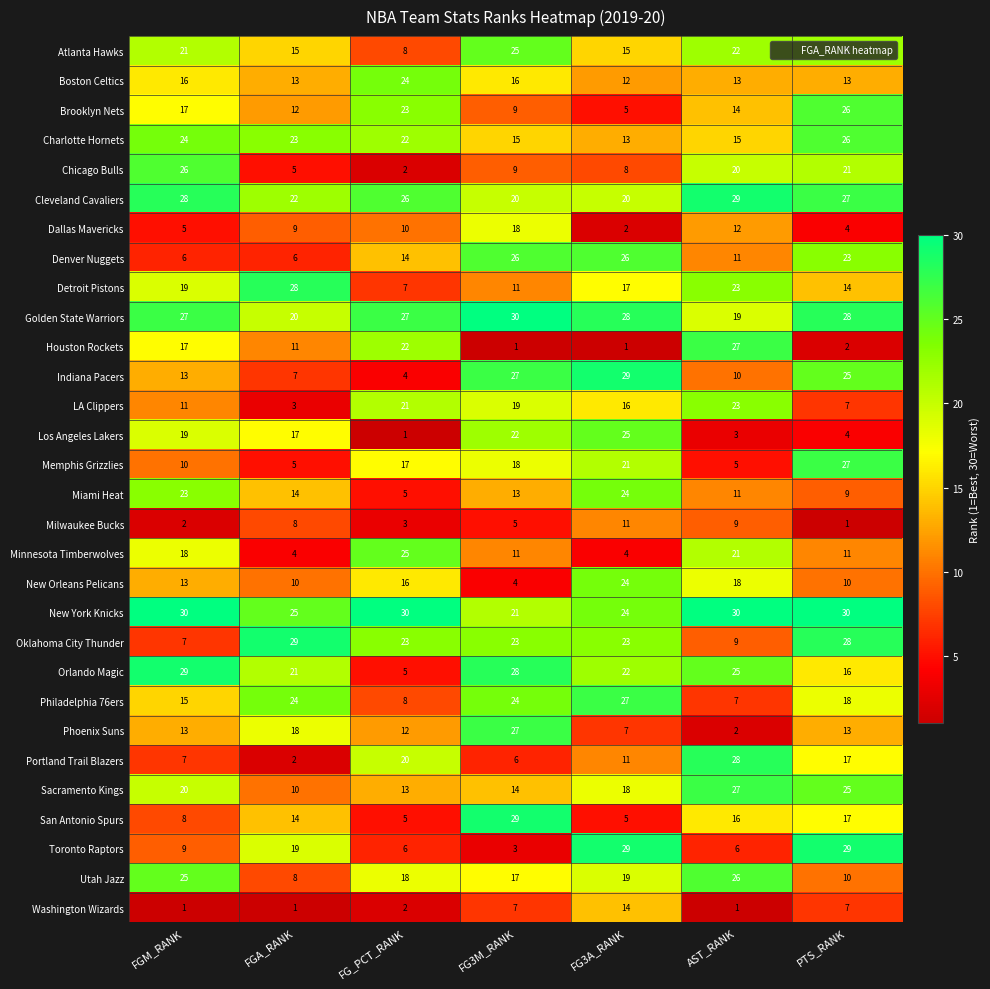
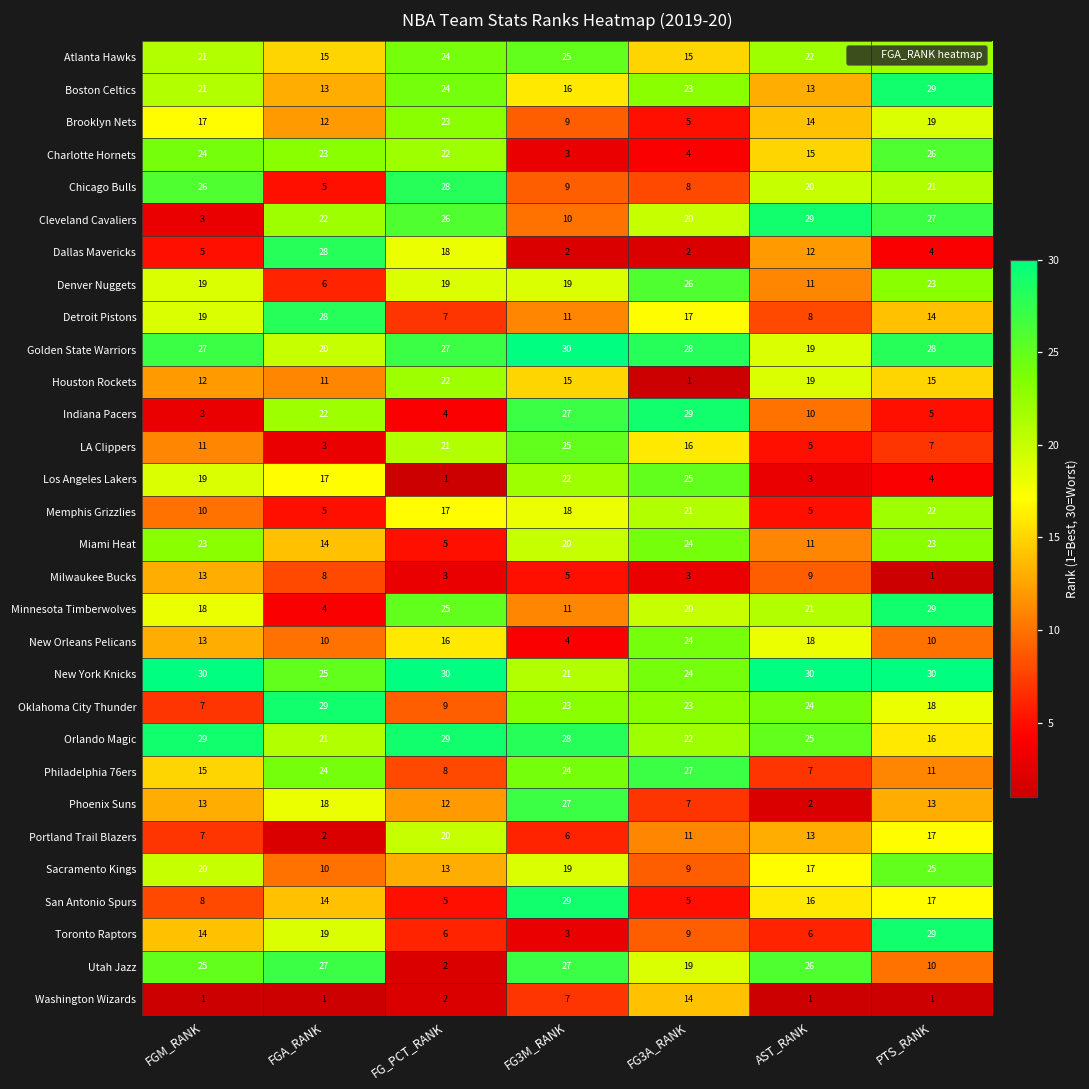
  {
    "Atlanta Hawks": {
      "FGM_RANK": 21,
      "FGA_RANK": 15,
-     "FG_PCT_RANK": 8,
+     "FG_PCT_RANK": 24,
      "FG3M_RANK": 25,
      "FG3A_RANK": 15,
      "AST_RANK": 22
    },
    "Boston Celtics": {
-     "FGM_RANK": 16,
+     "FGM_RANK": 21,
      "FGA_RANK": 13,
      "FG_PCT_RANK": 24,
      "FG3M_RANK": 16,
-     "FG3A_RANK": 12,
+     "FG3A_RANK": 23,
      "AST_RANK": 13,
-     "PTS_RANK": 13
+     "PTS_RANK": 29
    },
    "Brooklyn Nets": {
      "FGM_RANK": 17,
      "FGA_RANK": 12,
      "FG_PCT_RANK": 23,
      "FG3M_RANK": 9,
      "FG3A_RANK": 5,
      "AST_RANK": 14,
-     "PTS_RANK": 26
+     "PTS_RANK": 19
    },
    "Charlotte Hornets": {
      "FGM_RANK": 24,
      "FGA_RANK": 23,
      "FG_PCT_RANK": 22,
-     "FG3M_RANK": 15,
-     "FG3A_RANK": 13,
+     "FG3M_RANK": 3,
+     "FG3A_RANK": 4,
      "AST_RANK": 15,
      "PTS_RANK": 26
    },
    "Chicago Bulls": {
      "FGM_RANK": 26,
      "FGA_RANK": 5,
-     "FG_PCT_RANK": 2,
+     "FG_PCT_RANK": 28,
      "FG3M_RANK": 9,
      "FG3A_RANK": 8,
      "AST_RANK": 20,
      "PTS_RANK": 21
    },
    "Cleveland Cavaliers": {
-     "FGM_RANK": 28,
+     "FGM_RANK": 3,
      "FGA_RANK": 22,
      "FG_PCT_RANK": 26,
-     "FG3M_RANK": 20,
+     "FG3M_RANK": 10,
      "FG3A_RANK": 20,
      "AST_RANK": 29,
      "PTS_RANK": 27
    },
    "Dallas Mavericks": {
      "FGM_RANK": 5,
-     "FGA_RANK": 9,
-     "FG_PCT_RANK": 10,
-     "FG3M_RANK": 18,
+     "FGA_RANK": 28,
+     "FG_PCT_RANK": 18,
+     "FG3M_RANK": 2,
      "FG3A_RANK": 2,
      "AST_RANK": 12,
      "PTS_RANK": 4
    },
    "Denver Nuggets": {
-     "FGM_RANK": 6,
+     "FGM_RANK": 19,
      "FGA_RANK": 6,
-     "FG_PCT_RANK": 14,
-     "FG3M_RANK": 26,
+     "FG_PCT_RANK": 19,
+     "FG3M_RANK": 19,
      "FG3A_RANK": 26,
      "AST_RANK": 11,
      "PTS_RANK": 23
    },
    "Detroit Pistons": {
      "FGM_RANK": 19,
      "FGA_RANK": 28,
      "FG_PCT_RANK": 7,
      "FG3M_RANK": 11,
      "FG3A_RANK": 17,
-     "AST_RANK": 23,
+     "AST_RANK": 8,
      "PTS_RANK": 14
    },
    "Houston Rockets": {
-     "FGM_RANK": 17,
+     "FGM_RANK": 12,
      "FGA_RANK": 11,
      "FG_PCT_RANK": 22,
-     "FG3M_RANK": 1,
+     "FG3M_RANK": 15,
      "FG3A_RANK": 1,
-     "AST_RANK": 27,
-     "PTS_RANK": 2
+     "AST_RANK": 19,
+     "PTS_RANK": 15
    },
    "Indiana Pacers": {
-     "FGM_RANK": 13,
-     "FGA_RANK": 7,
+     "FGM_RANK": 3,
+     "FGA_RANK": 22,
      "FG_PCT_RANK": 4,
      "FG3M_RANK": 27,
      "FG3A_RANK": 29,
      "AST_RANK": 10,
-     "PTS_RANK": 25
+     "PTS_RANK": 5
    },
    "LA Clippers": {
      "FGM_RANK": 11,
      "FGA_RANK": 3,
      "FG_PCT_RANK": 21,
-     "FG3M_RANK": 19,
+     "FG3M_RANK": 25,
      "FG3A_RANK": 16,
-     "AST_RANK": 23,
+     "AST_RANK": 5,
      "PTS_RANK": 7
    },
    "Memphis Grizzlies": {
      "FGM_RANK": 10,
      "FGA_RANK": 5,
      "FG_PCT_RANK": 17,
      "FG3M_RANK": 18,
      "FG3A_RANK": 21,
      "AST_RANK": 5,
-     "PTS_RANK": 27
+     "PTS_RANK": 22
    },
    "Miami Heat": {
      "FGM_RANK": 23,
      "FGA_RANK": 14,
      "FG_PCT_RANK": 5,
-     "FG3M_RANK": 13,
+     "FG3M_RANK": 20,
      "FG3A_RANK": 24,
      "AST_RANK": 11,
-     "PTS_RANK": 9
+     "PTS_RANK": 23
    },
    "Milwaukee Bucks": {
-     "FGM_RANK": 2,
+     "FGM_RANK": 13,
      "FGA_RANK": 8,
      "FG_PCT_RANK": 3,
      "FG3M_RANK": 5,
-     "FG3A_RANK": 11,
+     "FG3A_RANK": 3,
      "AST_RANK": 9,
      "PTS_RANK": 1
    },
    "Minnesota Timberwolves": {
      "FGM_RANK": 18,
      "FGA_RANK": 4,
      "FG_PCT_RANK": 25,
      "FG3M_RANK": 11,
-     "FG3A_RANK": 4,
+     "FG3A_RANK": 20,
      "AST_RANK": 21,
-     "PTS_RANK": 11
+     "PTS_RANK": 29
    },
    "Oklahoma City Thunder": {
      "FGM_RANK": 7,
      "FGA_RANK": 29,
-     "FG_PCT_RANK": 23,
+     "FG_PCT_RANK": 9,
      "FG3M_RANK": 23,
      "FG3A_RANK": 23,
-     "AST_RANK": 9,
-     "PTS_RANK": 28
+     "AST_RANK": 24,
+     "PTS_RANK": 18
    },
    "Orlando Magic": {
      "FGM_RANK": 29,
      "FGA_RANK": 21,
-     "FG_PCT_RANK": 5,
+     "FG_PCT_RANK": 29,
      "FG3M_RANK": 28,
      "FG3A_RANK": 22,
      "AST_RANK": 25,
      "PTS_RANK": 16
    },
    "Philadelphia 76ers": {
      "FGM_RANK": 15,
      "FGA_RANK": 24,
      "FG_PCT_RANK": 8,
      "FG3M_RANK": 24,
      "FG3A_RANK": 27,
      "AST_RANK": 7,
-     "PTS_RANK": 18
+     "PTS_RANK": 11
    },
    "Portland Trail Blazers": {
      "FGM_RANK": 7,
      "FGA_RANK": 2,
      "FG_PCT_RANK": 20,
      "FG3M_RANK": 6,
      "FG3A_RANK": 11,
-     "AST_RANK": 28,
+     "AST_RANK": 13,
      "PTS_RANK": 17
    },
    "Sacramento Kings": {
      "FGM_RANK": 20,
      "FGA_RANK": 10,
      "FG_PCT_RANK": 13,
-     "FG3M_RANK": 14,
-     "FG3A_RANK": 18,
-     "AST_RANK": 27,
+     "FG3M_RANK": 19,
+     "FG3A_RANK": 9,
+     "AST_RANK": 17,
      "PTS_RANK": 25
    },
    "Toronto Raptors": {
-     "FGM_RANK": 9,
+     "FGM_RANK": 14,
      "FGA_RANK": 19,
      "FG_PCT_RANK": 6,
      "FG3M_RANK": 3,
-     "FG3A_RANK": 29,
+     "FG3A_RANK": 9,
      "AST_RANK": 6,
      "PTS_RANK": 29
    },
    "Utah Jazz": {
      "FGM_RANK": 25,
-     "FGA_RANK": 8,
-     "FG_PCT_RANK": 18,
-     "FG3M_RANK": 17,
+     "FGA_RANK": 27,
+     "FG_PCT_RANK": 2,
+     "FG3M_RANK": 27,
      "FG3A_RANK": 19,
      "AST_RANK": 26,
      "PTS_RANK": 10
    },
    "Washington Wizards": {
      "FGM_RANK": 1,
      "FGA_RANK": 1,
      "FG_PCT_RANK": 2,
      "FG3M_RANK": 7,
      "FG3A_RANK": 14,
      "AST_RANK": 1,
-     "PTS_RANK": 7
+     "PTS_RANK": 1
    }
  }
